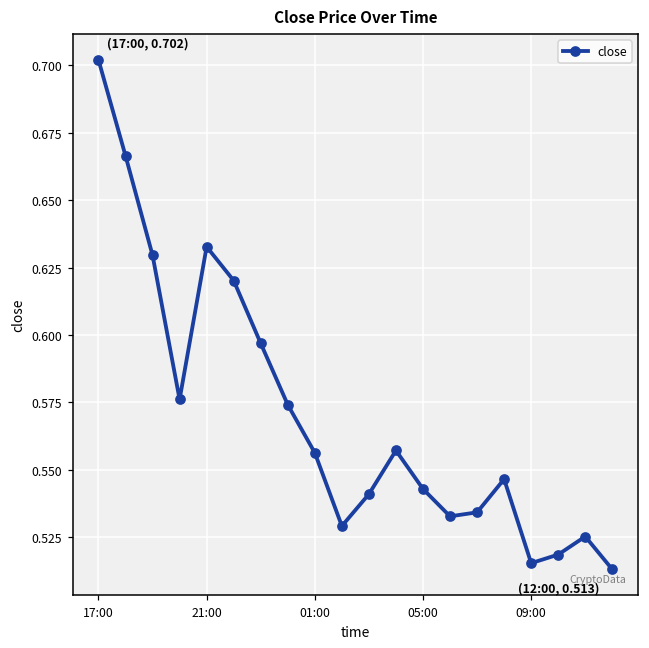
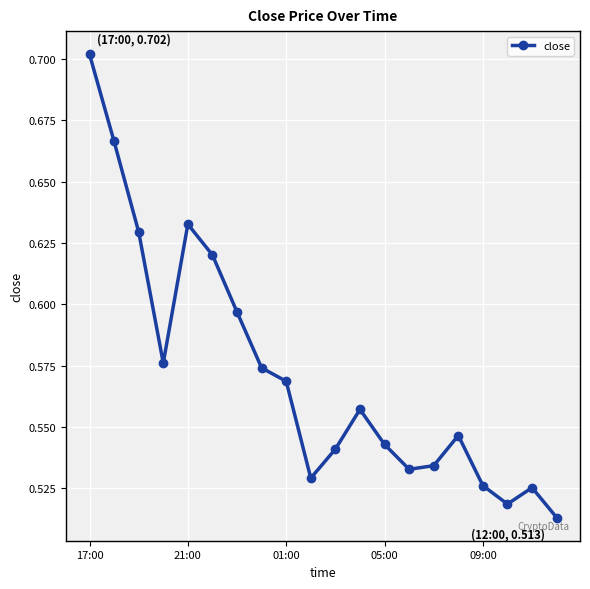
  {
    "21:00": 0.633,
-   "01:00": 0.556,
+   "01:00": 0.569,
    "05:00": 0.543,
-   "09:00": 0.515
+   "09:00": 0.526
  }
